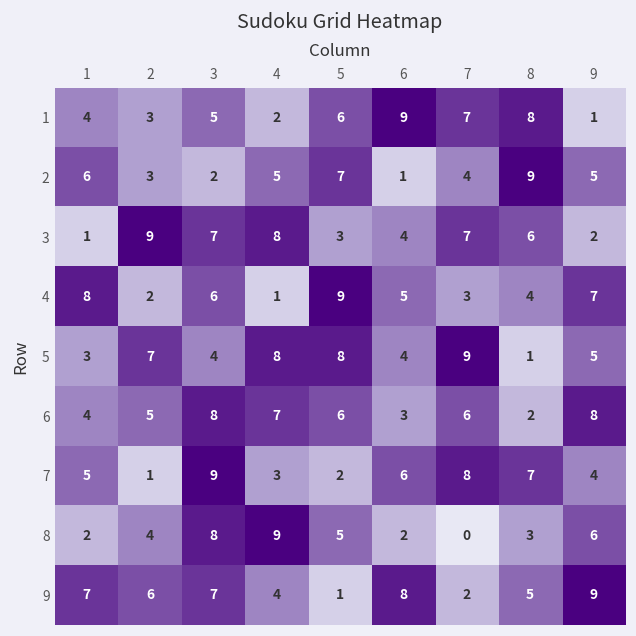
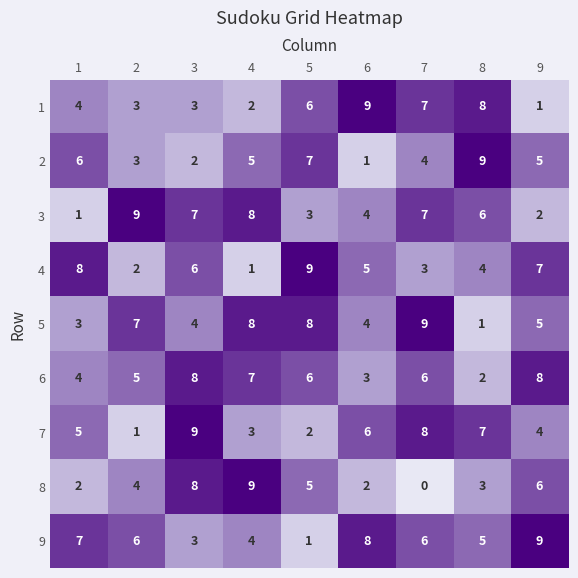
  {
    "1": {
      "1": 4,
      "2": 3,
-     "3": 5,
+     "3": 3,
      "4": 2,
      "5": 6,
      "6": 9,
      "7": 7,
      "8": 8,
      "9": 1
    },
    "2": {
      "1": 6,
      "2": 3,
      "3": 2,
      "4": 5,
      "5": 7,
      "6": 1,
      "7": 4,
      "8": 9,
      "9": 5
    },
    "3": {
      "1": 1,
      "2": 9,
      "3": 7,
      "4": 8,
      "5": 3,
      "6": 4,
      "7": 7,
      "8": 6,
      "9": 2
    },
    "4": {
      "1": 8,
      "2": 2,
      "3": 6,
      "4": 1,
      "5": 9,
      "6": 5,
      "7": 3,
      "8": 4,
      "9": 7
    },
    "5": {
      "1": 3,
      "2": 7,
      "3": 4,
      "4": 8,
      "5": 8,
      "6": 4,
      "7": 9,
      "8": 1,
      "9": 5
    },
    "6": {
      "1": 4,
      "2": 5,
      "3": 8,
      "4": 7,
      "5": 6,
      "6": 3,
      "7": 6,
      "8": 2,
      "9": 8
    },
    "7": {
      "1": 5,
      "2": 1,
      "3": 9,
      "4": 3,
      "5": 2,
      "6": 6,
      "7": 8,
      "8": 7,
      "9": 4
    },
    "8": {
      "1": 2,
      "2": 4,
      "3": 8,
      "4": 9,
      "5": 5,
      "6": 2,
      "7": 0,
      "8": 3,
      "9": 6
    },
    "9": {
      "1": 7,
      "2": 6,
-     "3": 7,
+     "3": 3,
      "4": 4,
      "5": 1,
      "6": 8,
-     "7": 2,
+     "7": 6,
      "8": 5,
      "9": 9
    }
  }
